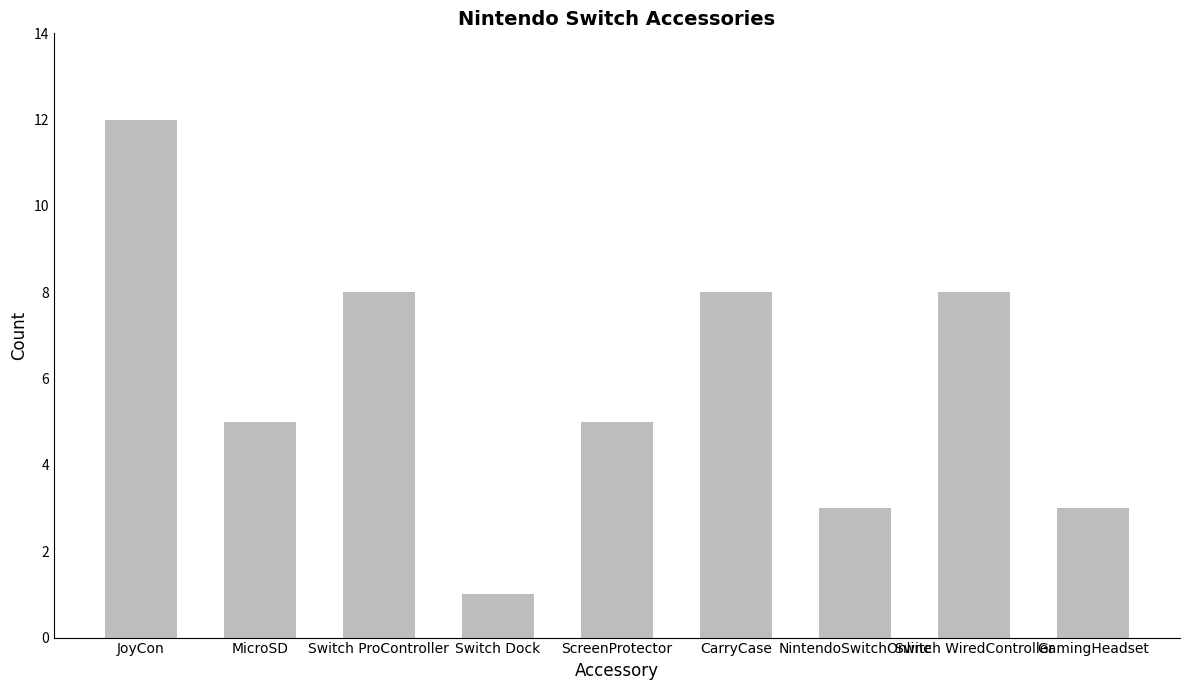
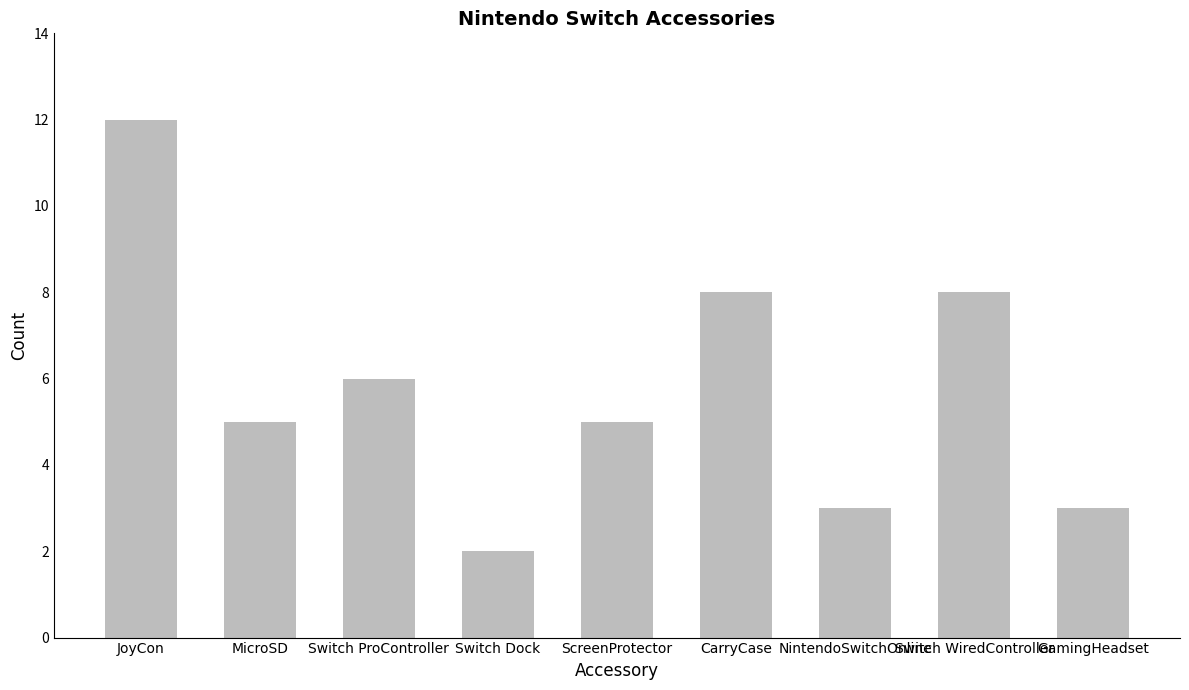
  {
    "JoyCon": 12,
    "MicroSD": 5,
-   "Switch ProController": 8,
-   "Switch Dock": 1,
+   "Switch ProController": 6,
+   "Switch Dock": 2,
    "ScreenProtector": 5,
    "CarryCase": 8,
    "GamingHeadset": 3
  }
